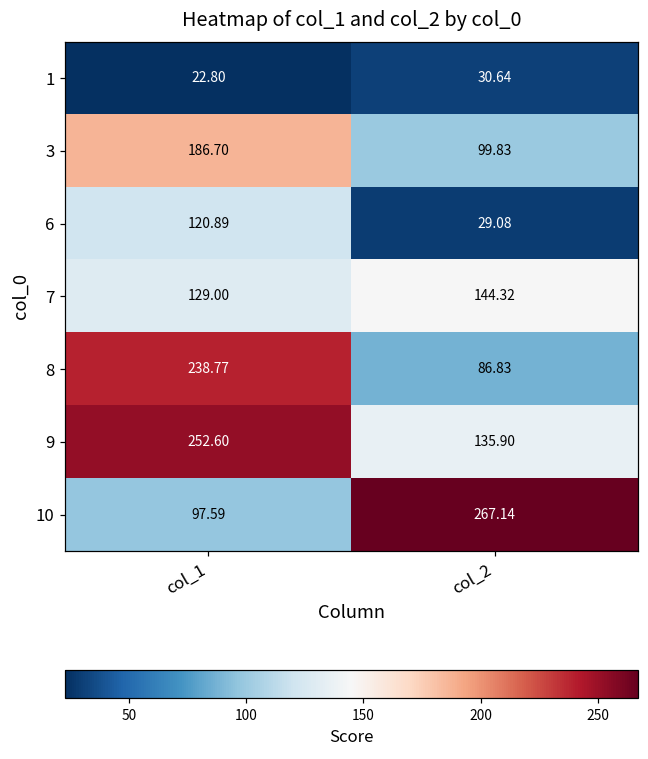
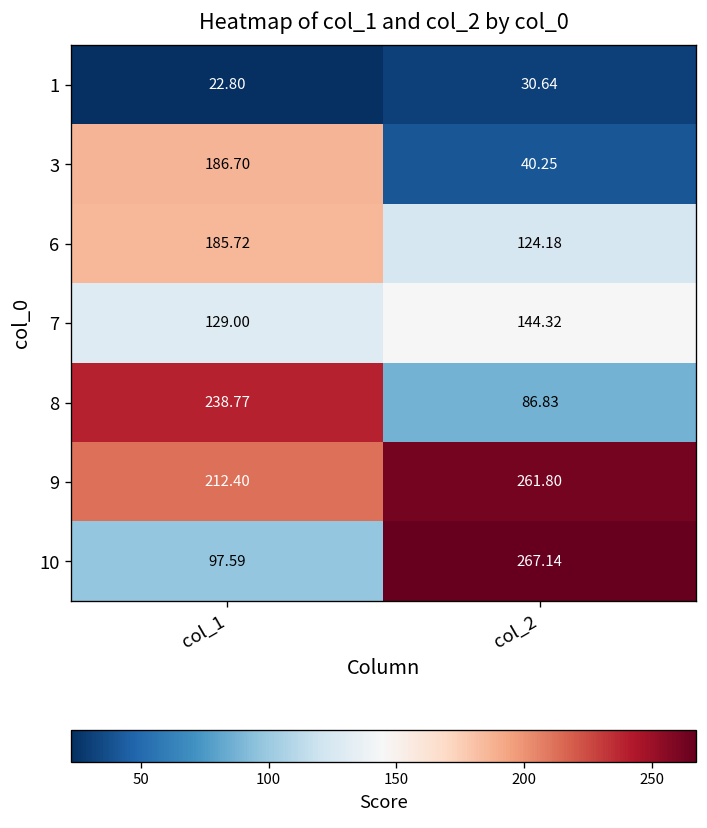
  {
    "1": {
      "col_1": 22.80,
      "col_2": 30.64
    },
    "3": {
      "col_1": 186.70,
-     "col_2": 99.83
+     "col_2": 40.25
    },
    "6": {
-     "col_1": 120.89,
-     "col_2": 29.08
+     "col_1": 185.72,
+     "col_2": 124.18
    },
    "7": {
      "col_1": 129.00,
      "col_2": 144.32
    },
    "8": {
      "col_1": 238.77,
      "col_2": 86.83
    },
    "9": {
-     "col_1": 252.60,
-     "col_2": 135.90
+     "col_1": 212.40,
+     "col_2": 261.80
    },
    "10": {
      "col_1": 97.59,
      "col_2": 267.14
    }
  }
